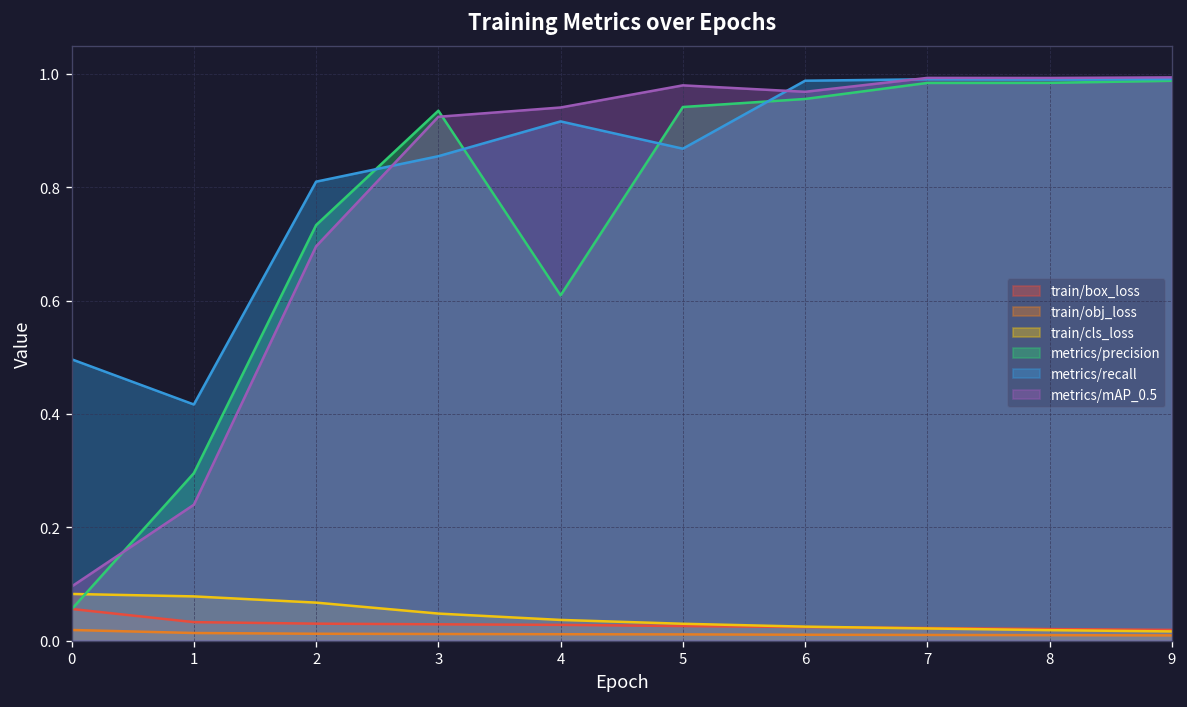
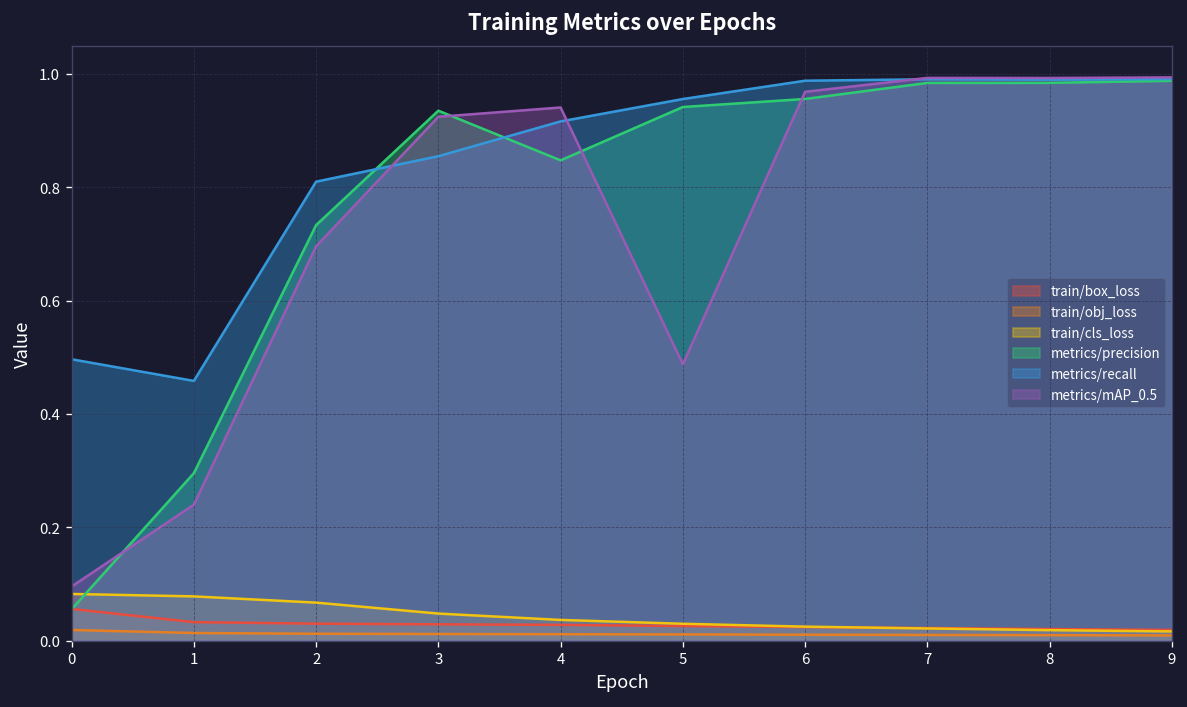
  {
    "metrics/precision": {
      "1": 0.30,
      "2": 0.73,
      "3": 0.94,
-     "4": 0.61,
+     "4": 0.85,
      "5": 0.94,
      "6": 0.96,
      "7": 0.98,
      "8": 0.98
    },
    "metrics/recall": {
      "0": 0.50,
-     "1": 0.42,
+     "1": 0.46,
      "2": 0.81,
      "3": 0.85,
      "4": 0.92,
-     "5": 0.87,
+     "5": 0.96,
      "6": 0.99
    },
    "metrics/mAP_0.5": {
      "0": 0.10,
      "1": 0.24,
      "2": 0.70,
      "3": 0.92,
      "4": 0.94,
-     "5": 0.98,
+     "5": 0.49,
      "6": 0.97
    }
  }
